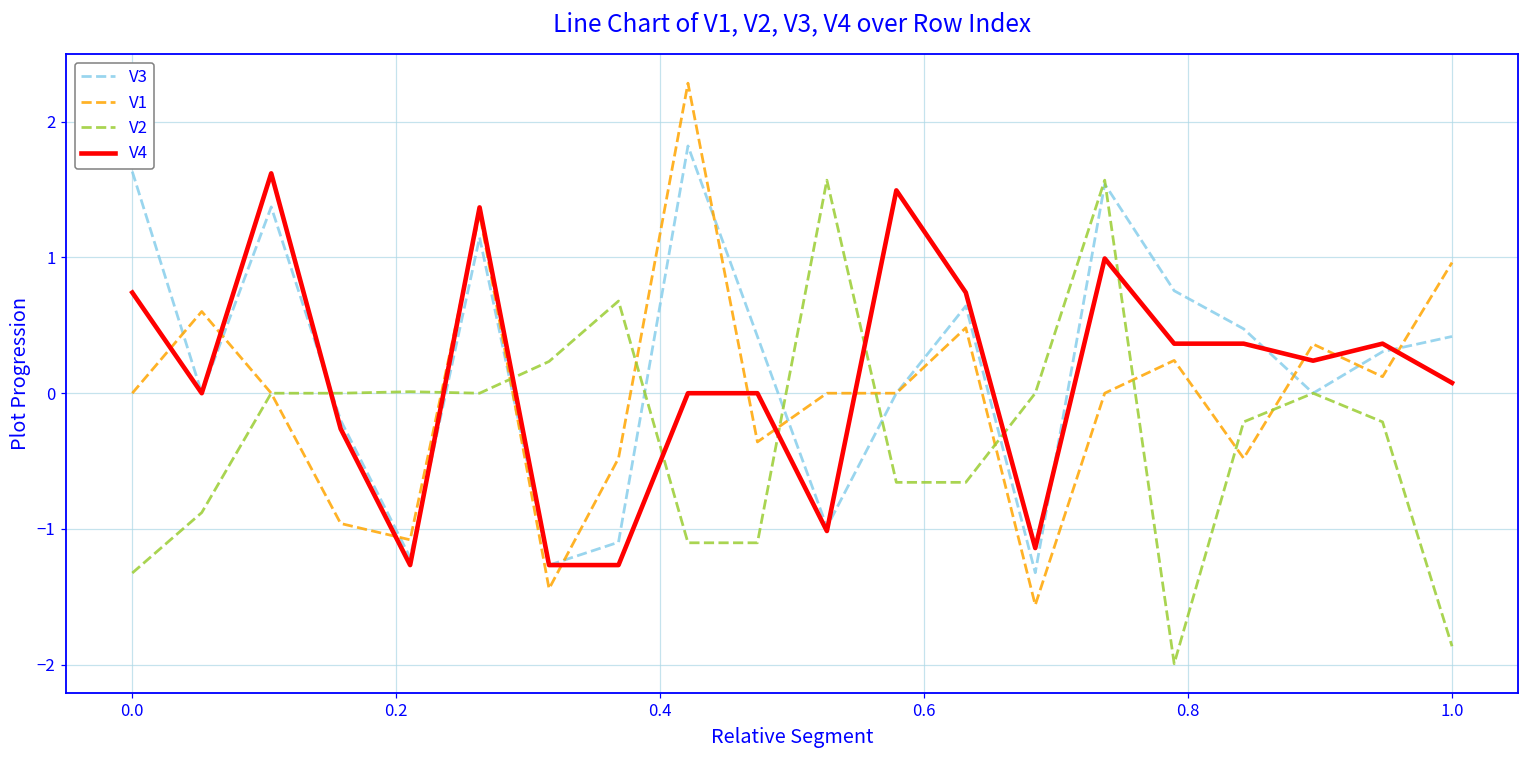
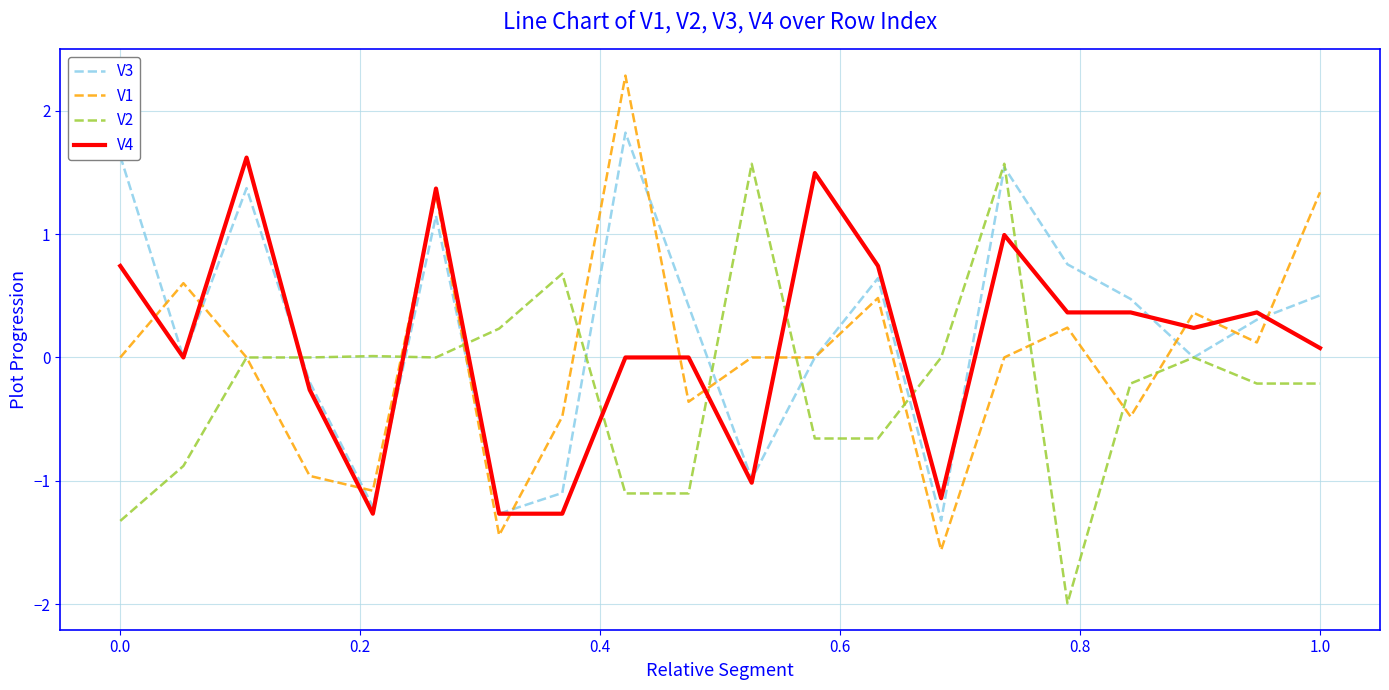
  {
    "V3": {
-     "1.0": 0.42
+     "1.0": 0.50
    },
    "V1": {
      "0.0": 0.00,
-     "1.0": 0.96
+     "1.0": 1.34
    },
    "V2": {
      "0.0": -1.32,
-     "1.0": -1.86
+     "1.0": -0.21
    },
    "V4": {
      "0.0": 0.74,
      "1.0": 0.08
    }
  }
